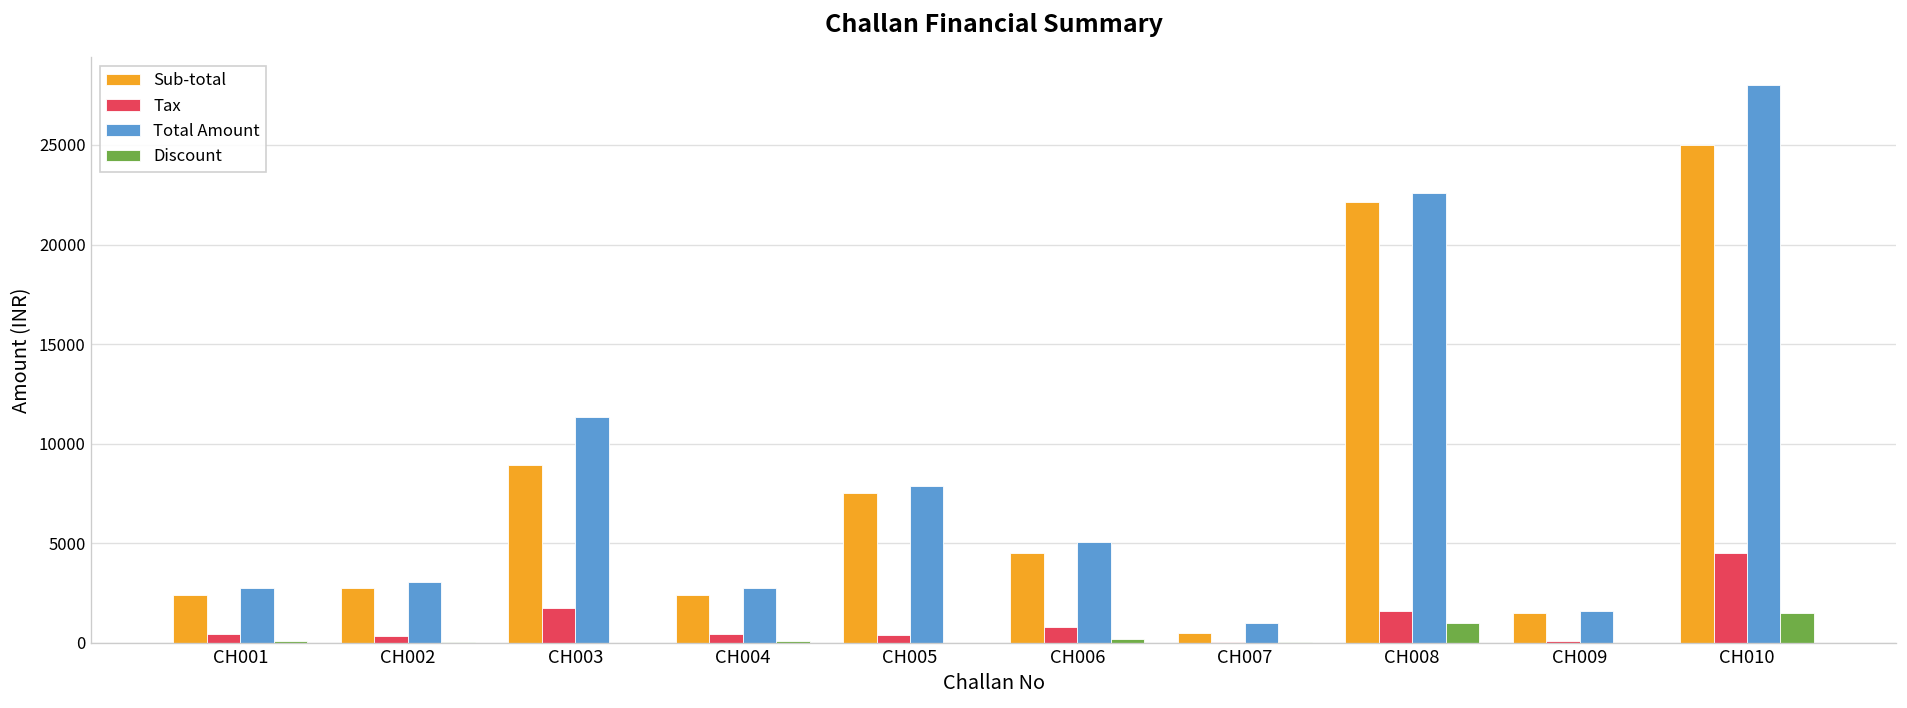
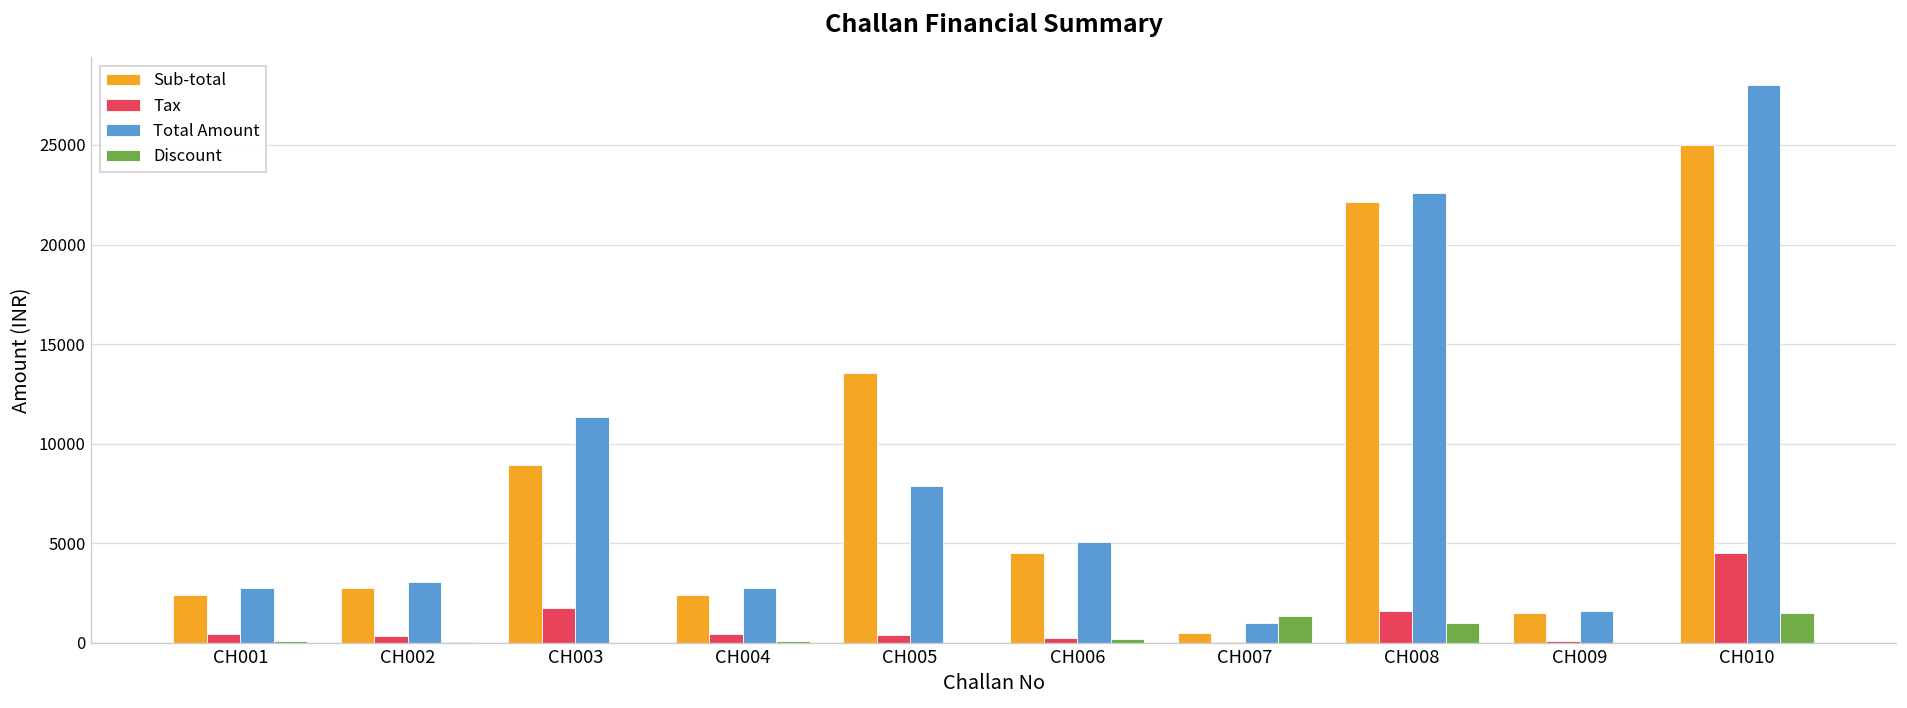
  {
    "Sub-total": {
      "CH001": 2400,
      "CH002": 2800,
      "CH003": 8900,
      "CH004": 2400,
-     "CH005": 7500,
+     "CH005": 13600,
      "CH006": 4500,
      "CH007": 500,
      "CH008": 22100,
      "CH009": 1500,
      "CH010": 25000
    },
    "Tax": {
      "CH001": 400,
      "CH002": 300,
      "CH003": 1700,
      "CH004": 400,
      "CH005": 400,
-     "CH006": 800,
+     "CH006": 300,
      "CH008": 1600,
      "CH010": 4500
    },
    "Total Amount": {
      "CH001": 2700,
      "CH002": 3000,
      "CH003": 11300,
      "CH004": 2700,
      "CH005": 7900,
      "CH006": 5100,
      "CH007": 1000,
      "CH008": 22600,
      "CH009": 1600,
      "CH010": 28000
    },
    "Discount": {
      "CH003": 0,
      "CH005": 0,
      "CH006": 200,
-     "CH007": 100,
+     "CH007": 1400,
      "CH008": 1000,
      "CH009": 0,
      "CH010": 1500
    }
  }
